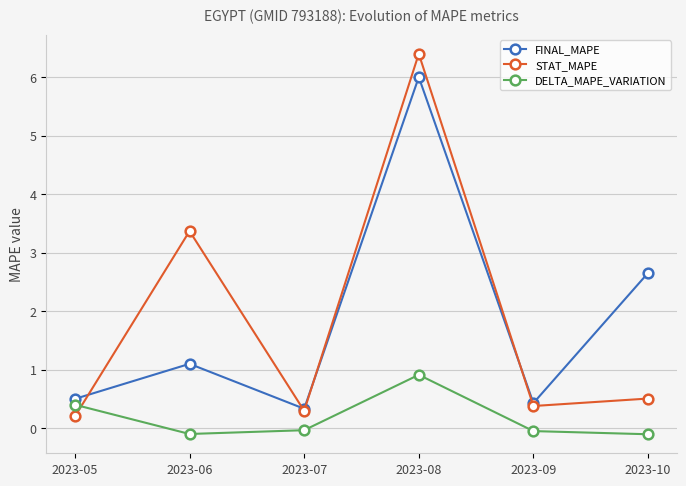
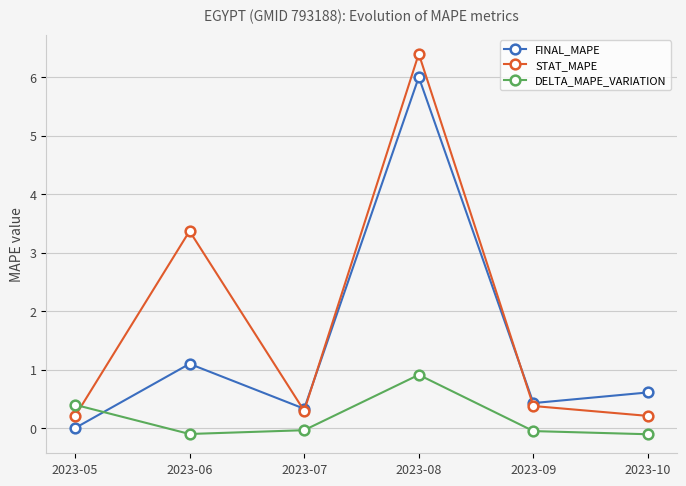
  {
    "FINAL_MAPE": {
-     "2023-05": 0.5,
+     "2023-05": 0.0,
      "2023-06": 1.1,
      "2023-08": 6.0,
      "2023-09": 0.4,
-     "2023-10": 2.7
+     "2023-10": 0.6
    },
    "STAT_MAPE": {
      "2023-05": 0.2,
      "2023-06": 3.4,
      "2023-08": 6.4,
      "2023-09": 0.4,
-     "2023-10": 0.5
+     "2023-10": 0.2
    },
    "DELTA_MAPE_VARIATION": {
      "2023-05": 0.4,
      "2023-06": -0.1,
      "2023-07": 0.0,
      "2023-08": 0.9,
      "2023-09": -0.1,
      "2023-10": -0.1
    }
  }
